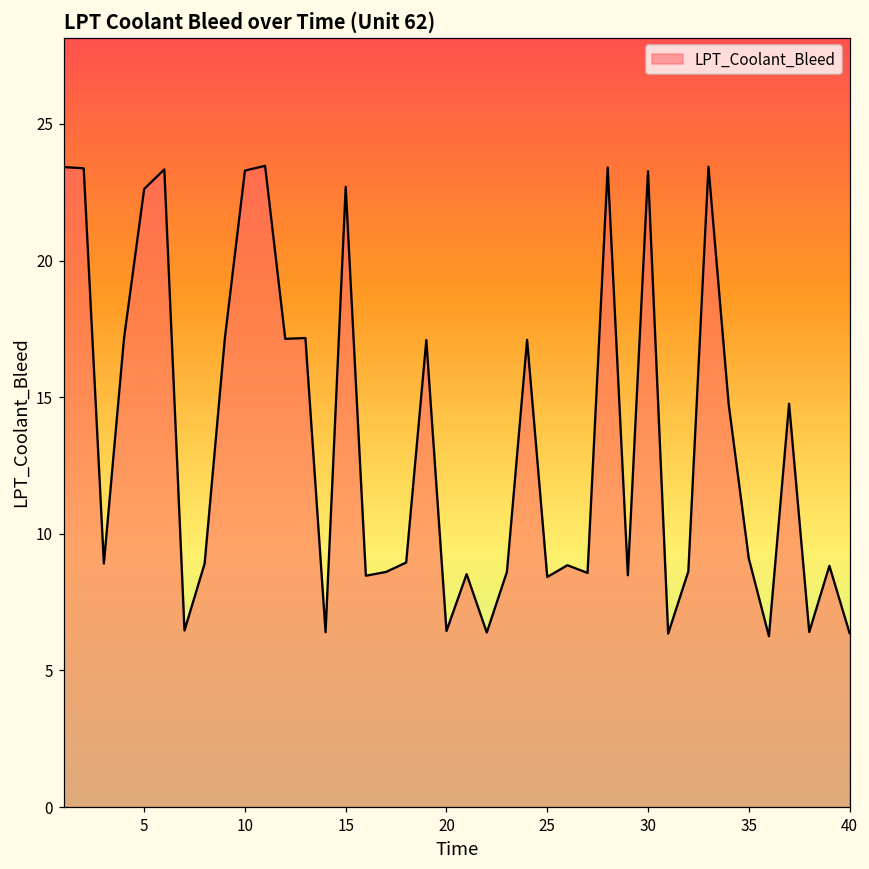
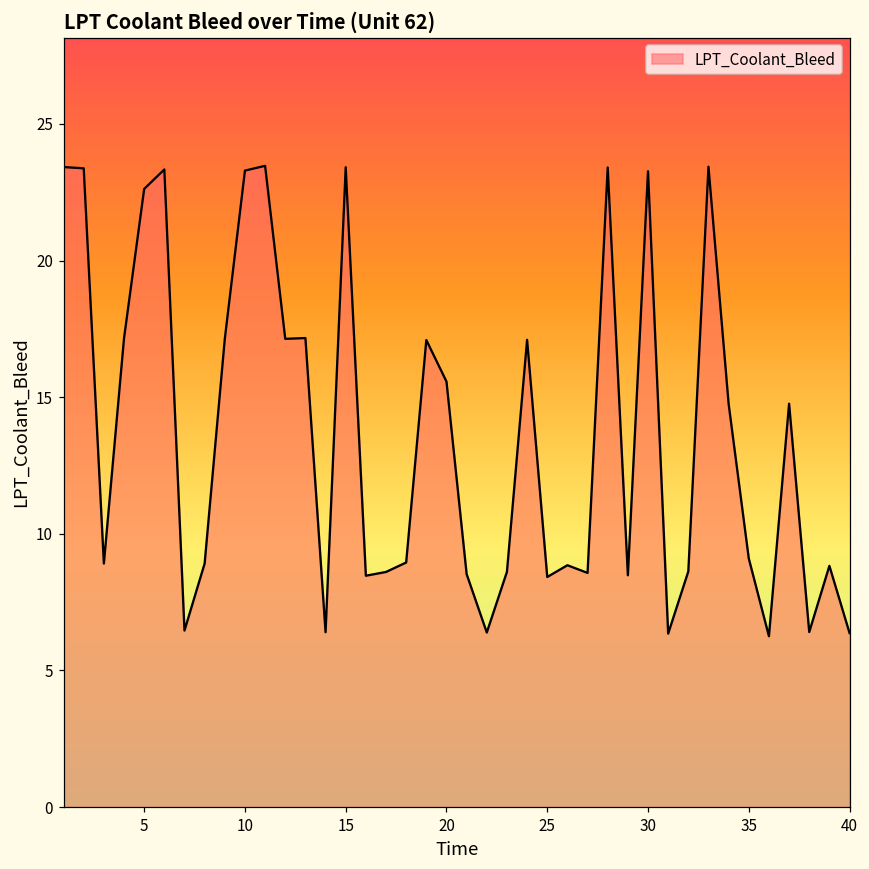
  {
    "5": 22.6,
    "10": 23.3,
-   "15": 22.7,
-   "20": 6.4,
+   "15": 23.4,
+   "20": 15.6,
    "25": 8.4,
    "30": 23.3,
    "35": 9.1,
    "40": 6.4
  }
